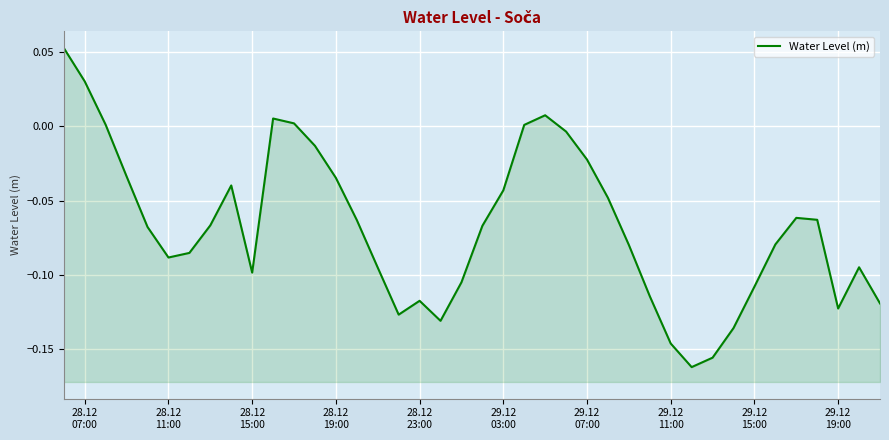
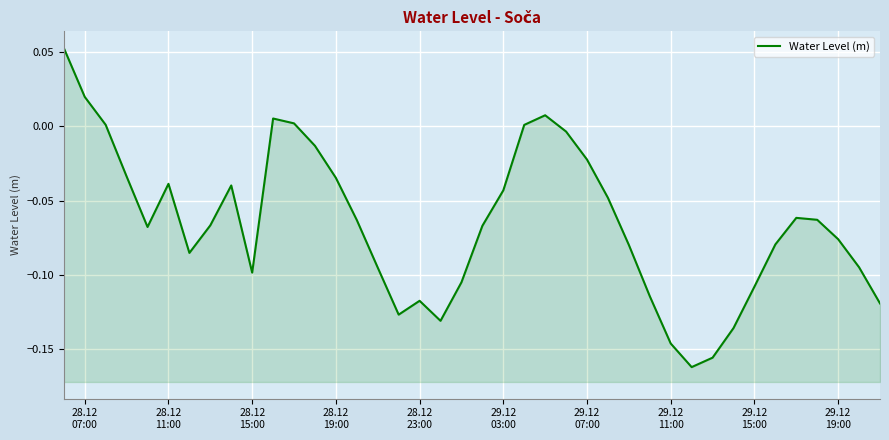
  {
-   "28.12 07:00": 0.030,
-   "28.12 11:00": -0.088,
+   "28.12 07:00": 0.020,
+   "28.12 11:00": -0.039,
    "28.12 15:00": -0.098,
    "28.12 19:00": -0.035,
    "28.12 23:00": -0.117,
    "29.12 03:00": -0.043,
    "29.12 07:00": -0.022,
    "29.12 11:00": -0.146,
    "29.12 15:00": -0.108,
-   "29.12 19:00": -0.122
+   "29.12 19:00": -0.076
  }
